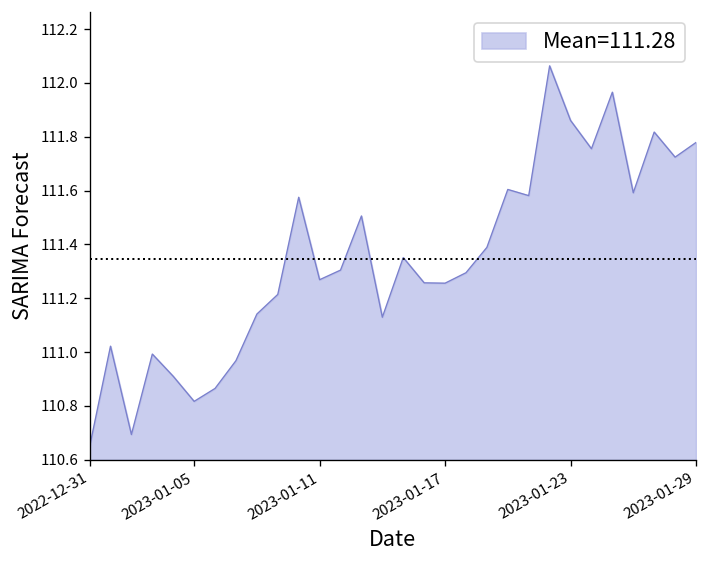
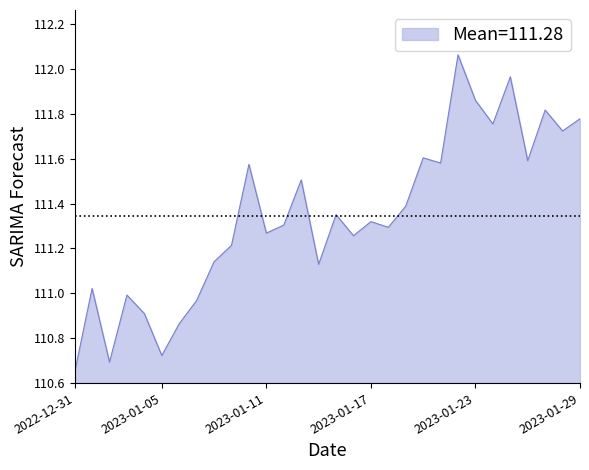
  {
    "2022-12-31": 110.65,
-   "2023-01-05": 110.82,
+   "2023-01-05": 110.72,
    "2023-01-11": 111.27,
-   "2023-01-17": 111.26,
+   "2023-01-17": 111.32,
    "2023-01-23": 111.86,
    "2023-01-29": 111.78
  }
